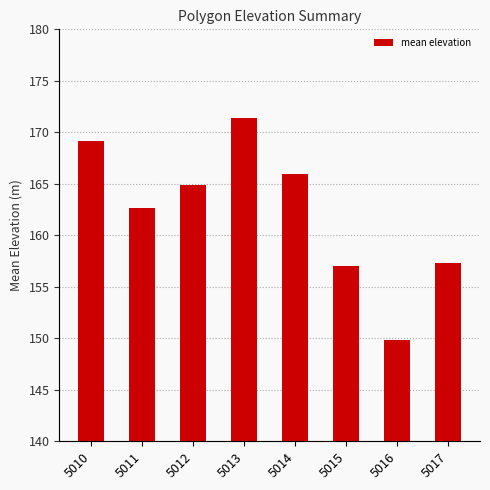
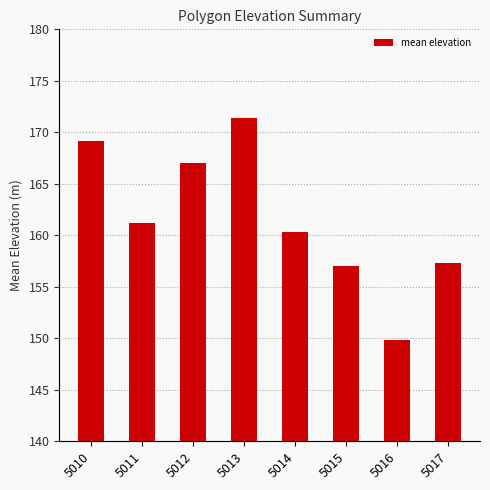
  {
    "5010": 169.2,
-   "5011": 162.7,
-   "5012": 164.9,
+   "5011": 161.2,
+   "5012": 167.0,
    "5013": 171.4,
-   "5014": 166.0,
+   "5014": 160.3,
    "5015": 157.0,
    "5016": 149.8,
    "5017": 157.3
  }
